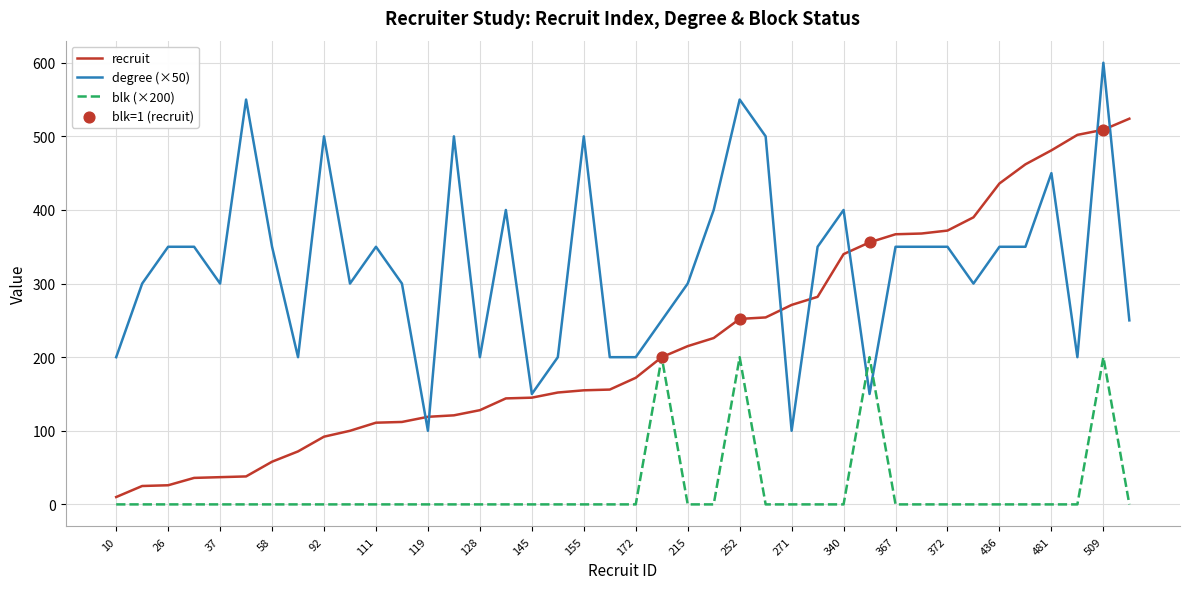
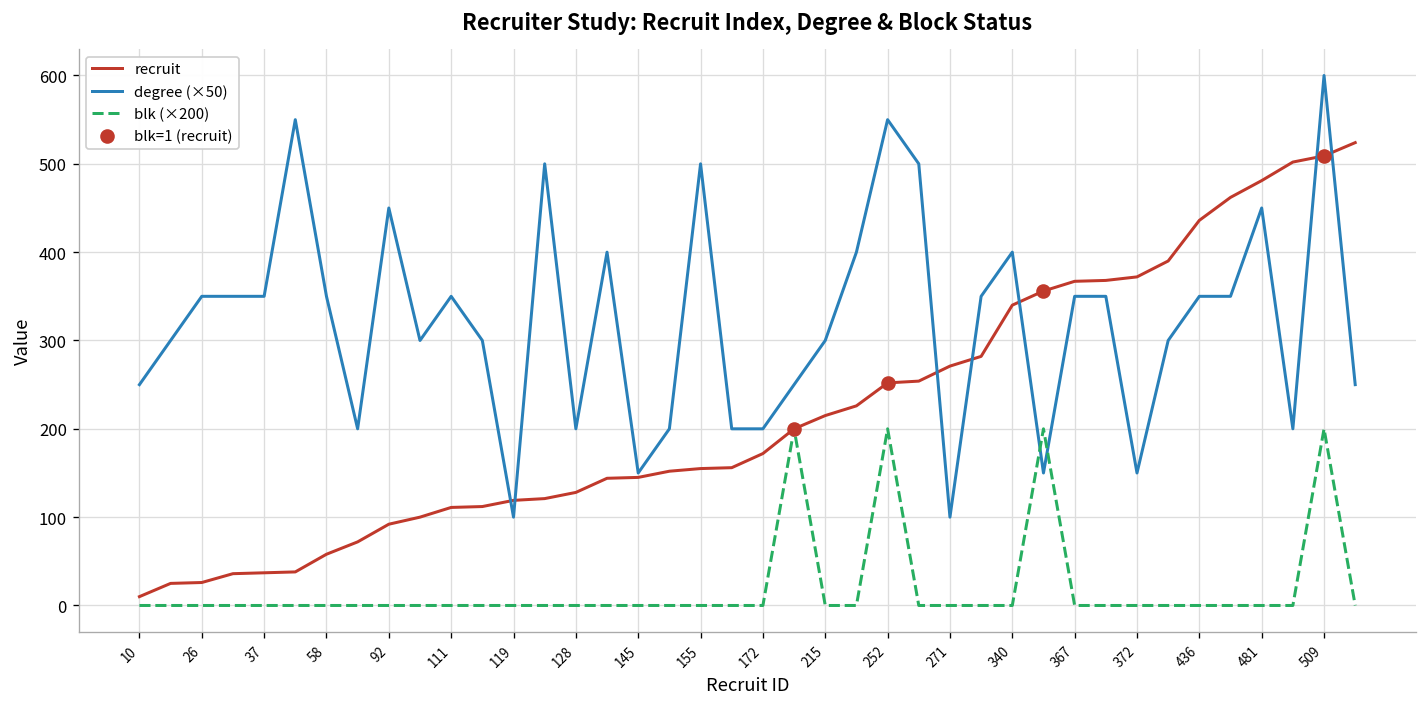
  {
    "degree (×50)": {
-     "10": 200,
+     "10": 250,
      "26": 350,
-     "37": 300,
+     "37": 350,
      "58": 350,
-     "92": 500,
+     "92": 450,
      "111": 350,
      "119": 100,
      "128": 200,
      "145": 150,
      "155": 500,
      "172": 200,
      "215": 300,
      "252": 550,
      "271": 100,
      "340": 400,
      "367": 350,
-     "372": 350,
+     "372": 150,
      "436": 350,
      "481": 450,
      "509": 600
    },
    "blk (×200)": {
      "10": 0,
      "26": 0,
      "37": 0,
      "58": 0,
      "92": 0,
      "111": 0,
      "119": 0,
      "128": 0,
      "145": 0,
      "155": 0,
      "172": 0,
      "215": 0,
      "252": 200,
      "271": 0,
      "340": 0,
      "367": 0,
      "372": 0,
      "436": 0,
      "481": 0,
      "509": 200
    }
  }
